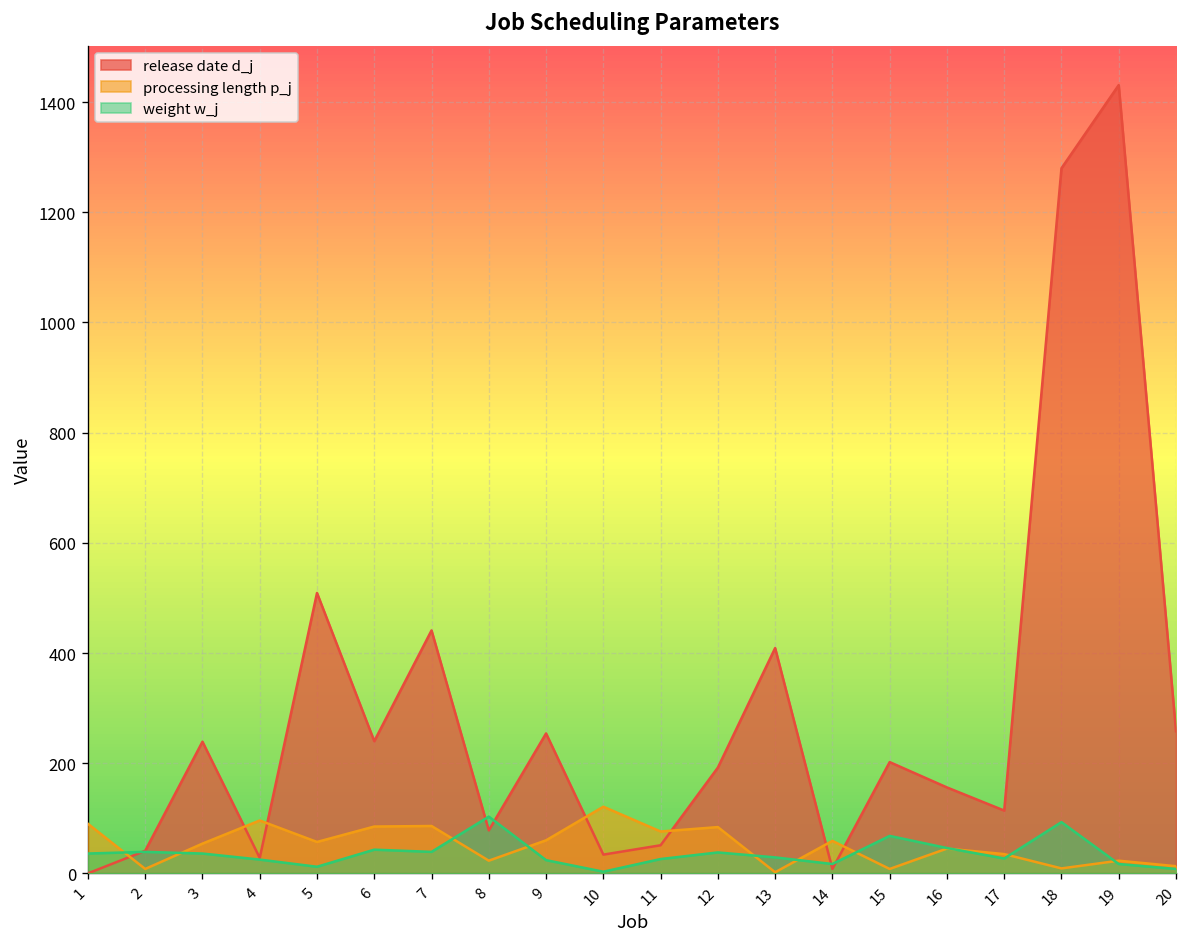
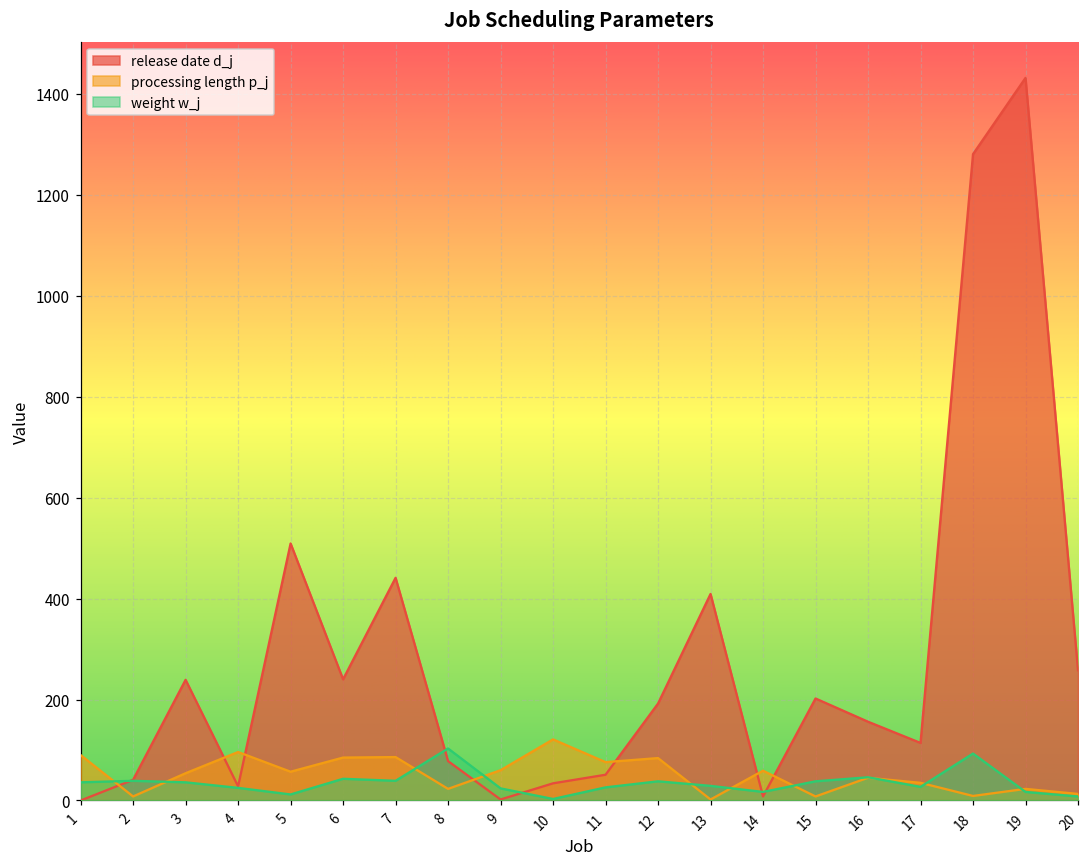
  {
    "release date d_j": {
      "1": 0,
      "3": 240,
      "5": 510,
      "6": 240,
      "7": 440,
      "8": 80,
-     "9": 250,
+     "9": 0,
      "10": 30,
      "11": 50,
      "12": 190,
      "13": 410,
      "14": 10,
      "15": 200,
      "16": 160,
      "17": 110,
      "18": 1280,
      "19": 1430,
      "20": 260
    },
    "processing length p_j": {
      "1": 90,
      "2": 10,
      "3": 50,
      "4": 100,
      "5": 60,
      "6": 90,
      "7": 90,
      "8": 20,
      "9": 60,
      "10": 120,
      "11": 80,
      "12": 80,
      "13": 0,
      "14": 60,
      "15": 10,
      "17": 40,
      "18": 10,
      "19": 20
    },
    "weight w_j": {
      "1": 40,
      "3": 40,
      "5": 10,
      "6": 40,
      "7": 40,
      "8": 100,
      "9": 20,
      "10": 0,
      "11": 30,
      "12": 40,
      "13": 30,
      "14": 20,
-     "15": 70,
+     "15": 40,
      "17": 30,
      "18": 90,
      "19": 20
    }
  }
